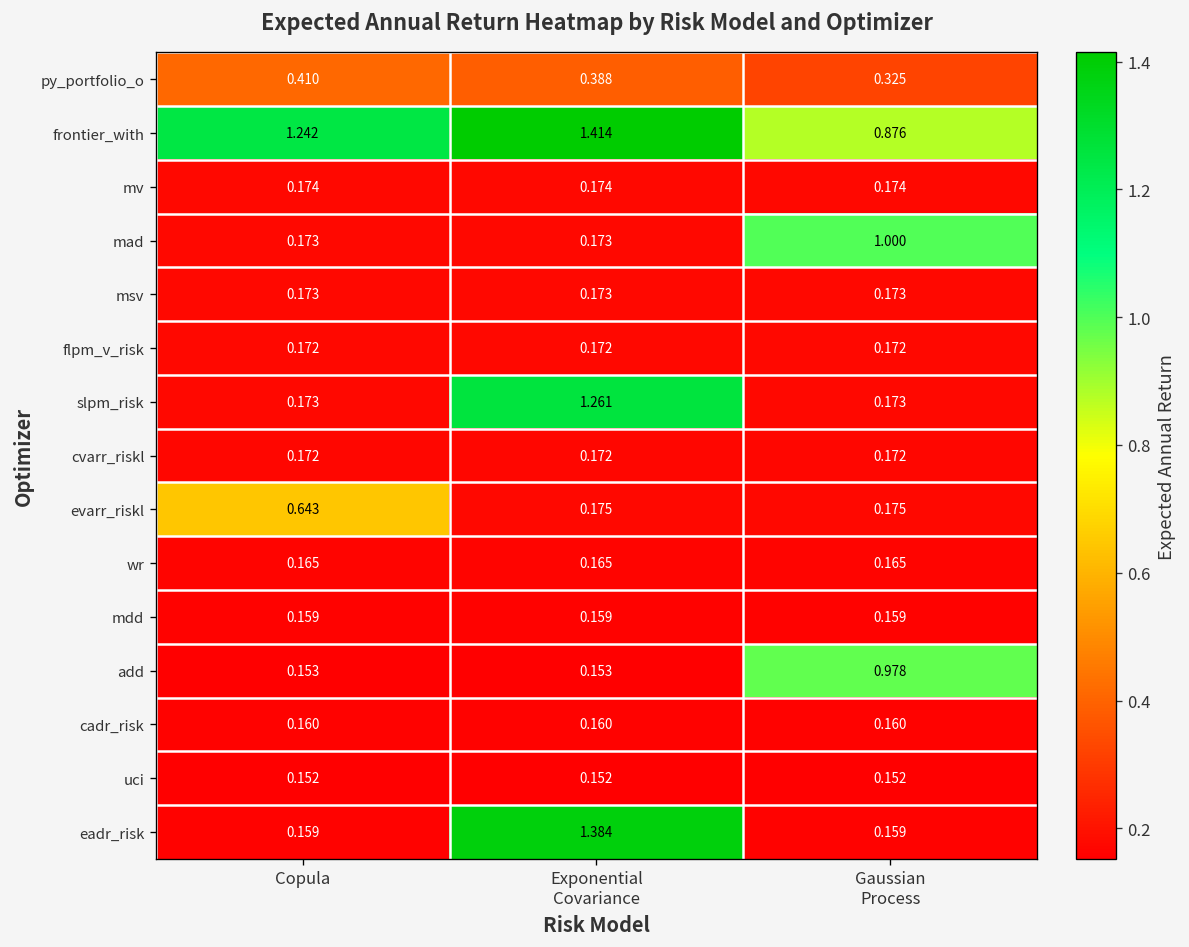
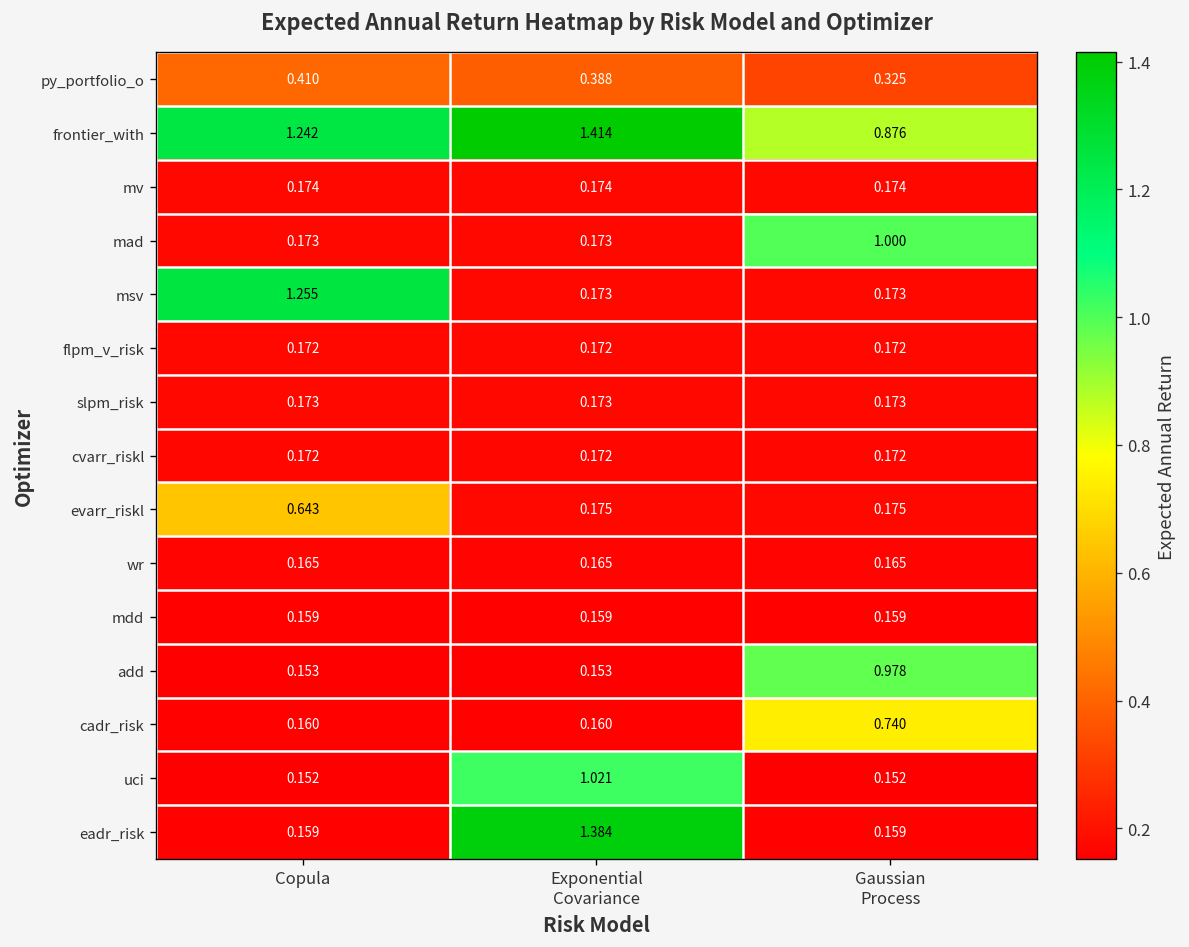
  {
    "py_portfolio_o": {
      "Copula": 0.410,
      "Exponential Covariance": 0.388,
      "Gaussian Process": 0.325
    },
    "frontier_with": {
      "Copula": 1.242,
      "Exponential Covariance": 1.414,
      "Gaussian Process": 0.876
    },
    "mv": {
      "Copula": 0.174,
      "Exponential Covariance": 0.174,
      "Gaussian Process": 0.174
    },
    "mad": {
      "Copula": 0.173,
      "Exponential Covariance": 0.173,
      "Gaussian Process": 1.000
    },
    "msv": {
-     "Copula": 0.173,
+     "Copula": 1.255,
      "Exponential Covariance": 0.173,
      "Gaussian Process": 0.173
    },
    "flpm_v_risk": {
      "Copula": 0.172,
      "Exponential Covariance": 0.172,
      "Gaussian Process": 0.172
    },
    "slpm_risk": {
      "Copula": 0.173,
-     "Exponential Covariance": 1.261,
+     "Exponential Covariance": 0.173,
      "Gaussian Process": 0.173
    },
    "cvarr_riskl": {
      "Copula": 0.172,
      "Exponential Covariance": 0.172,
      "Gaussian Process": 0.172
    },
    "evarr_riskl": {
      "Copula": 0.643,
      "Exponential Covariance": 0.175,
      "Gaussian Process": 0.175
    },
    "wr": {
      "Copula": 0.165,
      "Exponential Covariance": 0.165,
      "Gaussian Process": 0.165
    },
    "mdd": {
      "Copula": 0.159,
      "Exponential Covariance": 0.159,
      "Gaussian Process": 0.159
    },
    "add": {
      "Copula": 0.153,
      "Exponential Covariance": 0.153,
      "Gaussian Process": 0.978
    },
    "cadr_risk": {
      "Copula": 0.160,
      "Exponential Covariance": 0.160,
-     "Gaussian Process": 0.160
+     "Gaussian Process": 0.740
    },
    "uci": {
      "Copula": 0.152,
-     "Exponential Covariance": 0.152,
+     "Exponential Covariance": 1.021,
      "Gaussian Process": 0.152
    },
    "eadr_risk": {
      "Copula": 0.159,
      "Exponential Covariance": 1.384,
      "Gaussian Process": 0.159
    }
  }
